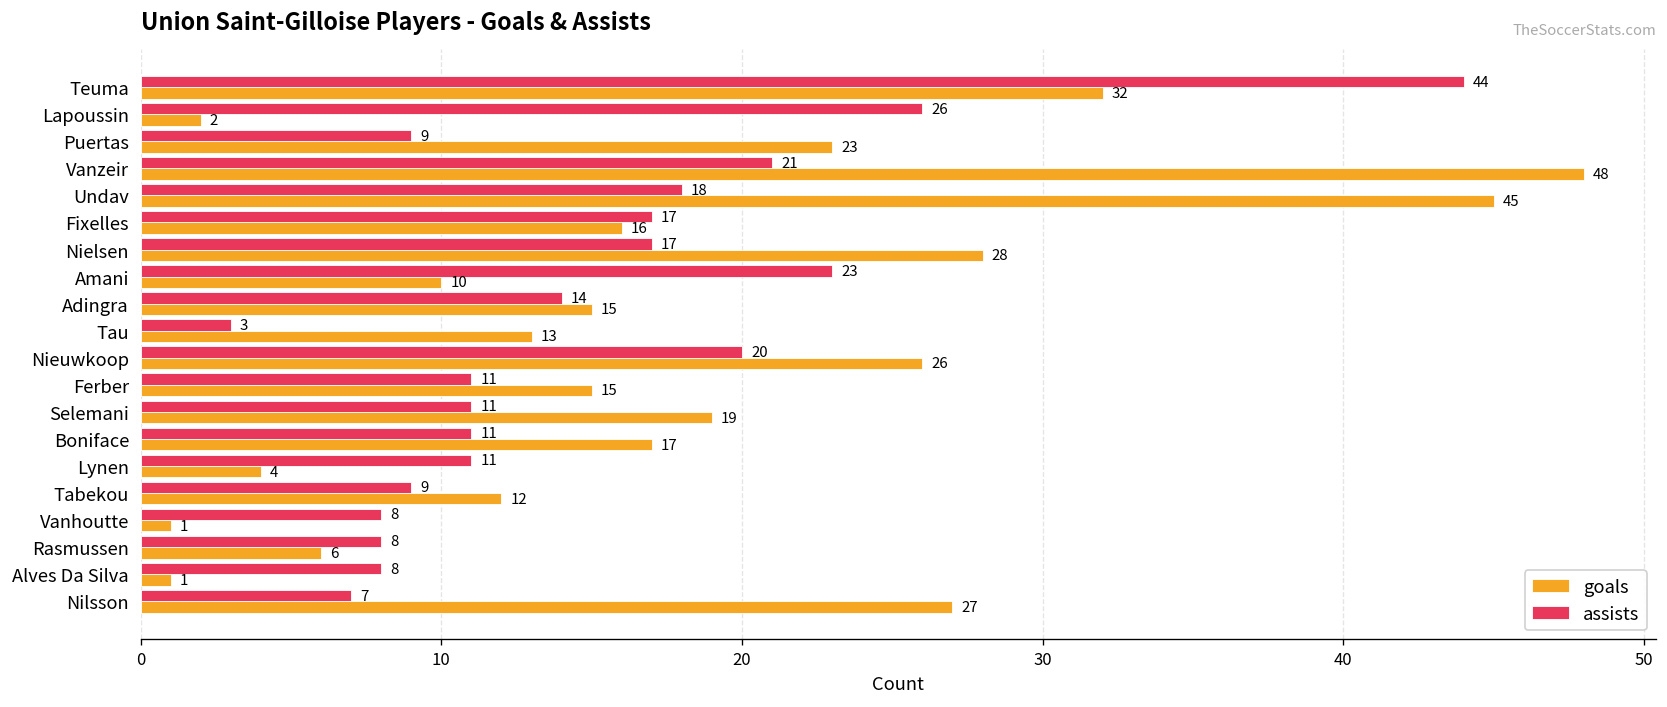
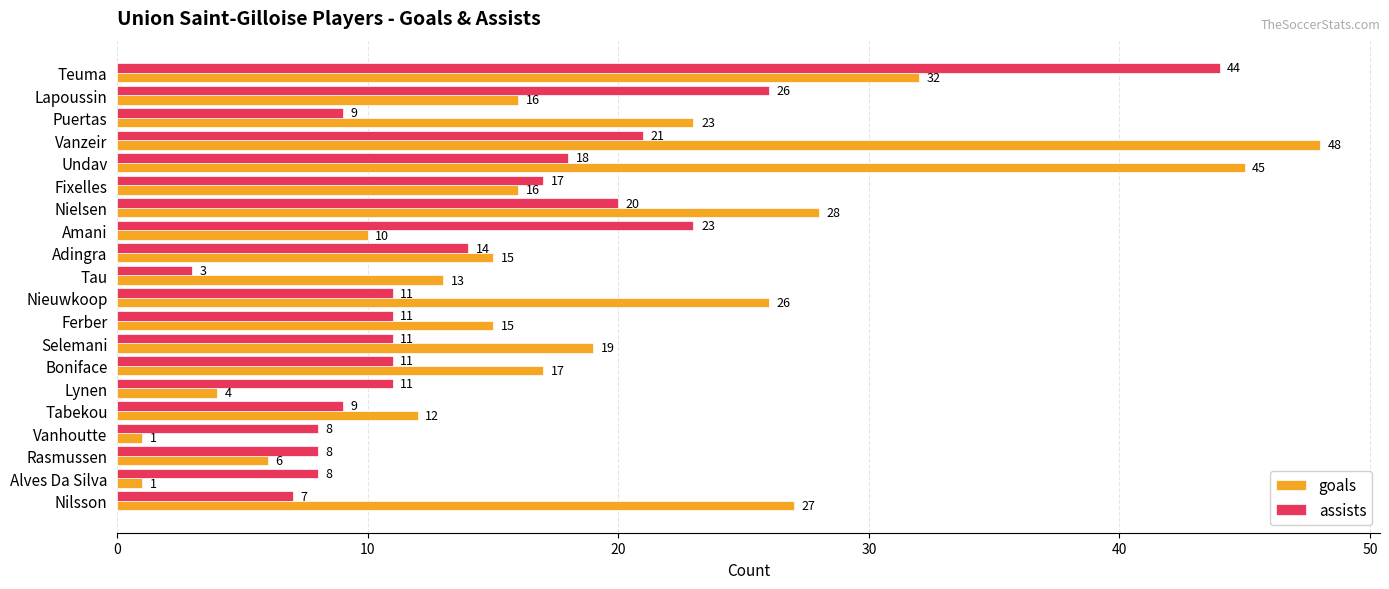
  {
    "goals": {
      "Teuma": 32,
-     "Lapoussin": 2,
+     "Lapoussin": 16,
      "Puertas": 23,
      "Vanzeir": 48,
      "Undav": 45,
      "Fixelles": 16,
      "Nielsen": 28,
      "Amani": 10,
      "Adingra": 15,
      "Tau": 13,
      "Nieuwkoop": 26,
      "Ferber": 15,
      "Selemani": 19,
      "Boniface": 17,
      "Lynen": 4,
      "Tabekou": 12,
      "Vanhoutte": 1,
      "Rasmussen": 6,
      "Alves Da Silva": 1,
      "Nilsson": 27
    },
    "assists": {
      "Teuma": 44,
      "Lapoussin": 26,
      "Puertas": 9,
      "Vanzeir": 21,
      "Undav": 18,
      "Fixelles": 17,
-     "Nielsen": 17,
+     "Nielsen": 20,
      "Amani": 23,
      "Adingra": 14,
      "Tau": 3,
-     "Nieuwkoop": 20,
+     "Nieuwkoop": 11,
      "Ferber": 11,
      "Selemani": 11,
      "Boniface": 11,
      "Lynen": 11,
      "Tabekou": 9,
      "Vanhoutte": 8,
      "Rasmussen": 8,
      "Alves Da Silva": 8,
      "Nilsson": 7
    }
  }
